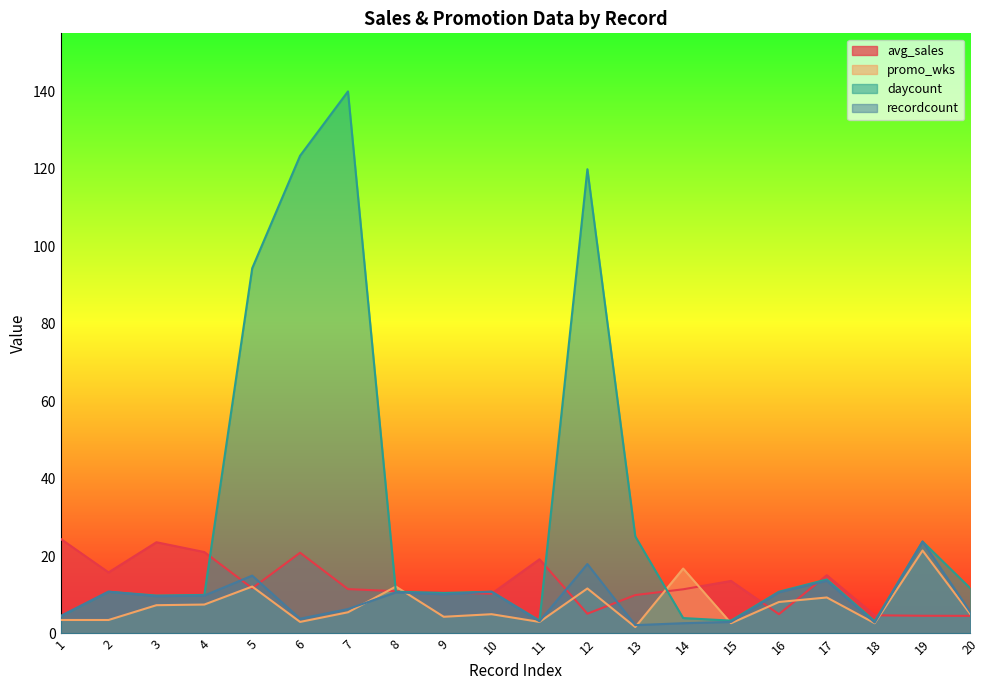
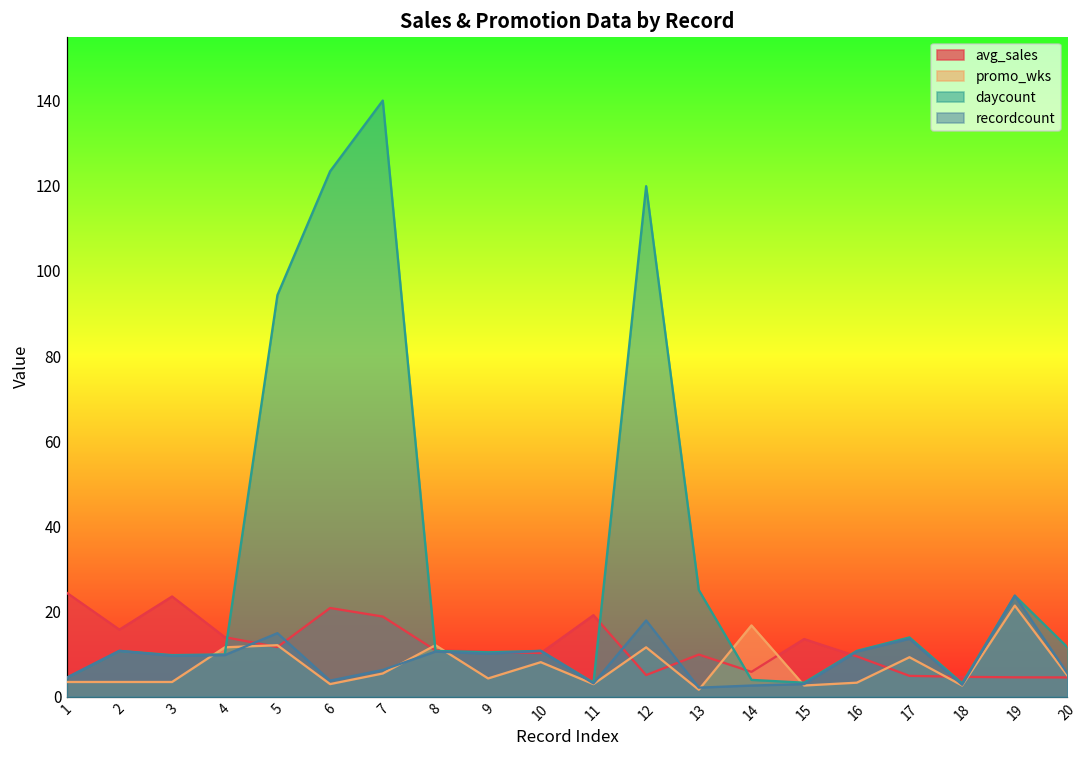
  {
    "avg_sales": {
      "1": 24,
      "2": 16,
      "3": 24,
-     "4": 21,
+     "4": 14,
      "6": 21,
-     "7": 11,
+     "7": 19,
      "11": 19,
      "12": 5,
      "13": 10,
-     "14": 11,
+     "14": 6,
      "15": 14,
-     "16": 5,
-     "17": 15,
+     "16": 10,
+     "17": 5,
      "18": 5,
      "19": 5
    },
    "promo_wks": {
      "1": 3,
      "2": 3,
-     "3": 7,
-     "4": 7,
+     "3": 3,
+     "4": 12,
      "6": 3,
      "7": 5,
      "8": 12,
      "9": 4,
-     "10": 5,
+     "10": 8,
      "12": 12,
      "14": 17,
-     "16": 8,
+     "16": 3,
      "17": 9,
      "19": 21
    }
  }
